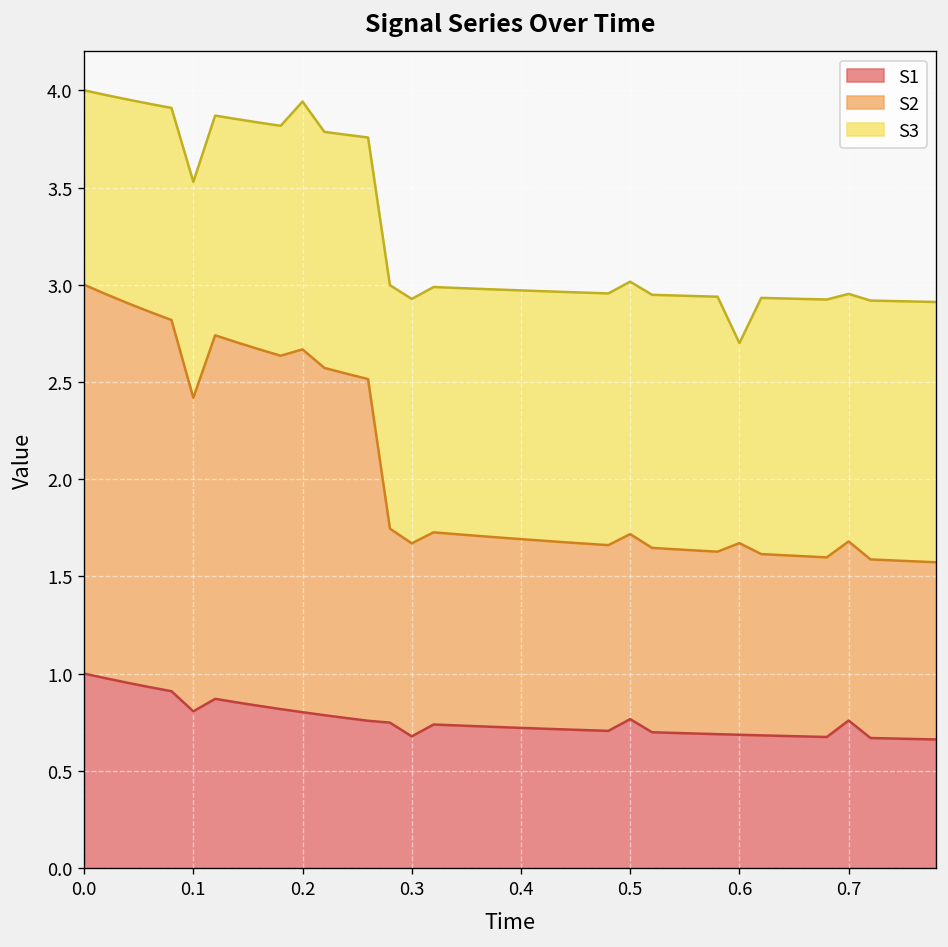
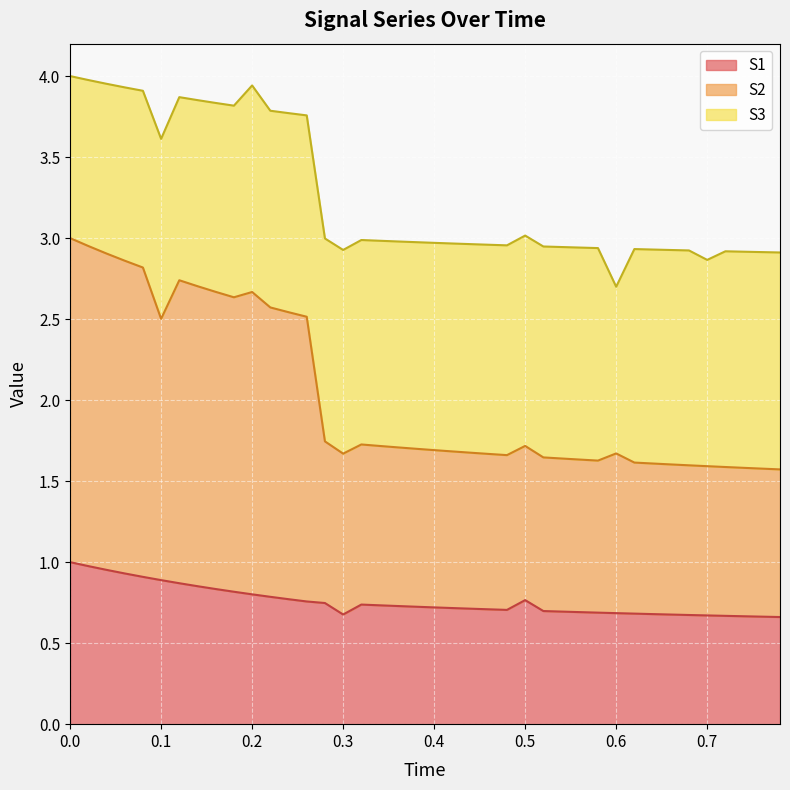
  {
    "S1": {
      "0.0": 1.00,
-     "0.1": 0.81,
+     "0.1": 0.89,
      "0.2": 0.80,
      "0.3": 0.68,
      "0.4": 0.72,
      "0.5": 0.77,
      "0.6": 0.69,
-     "0.7": 0.76
+     "0.7": 0.67
    },
    "S2": {
      "0.0": 2.00,
      "0.1": 1.61,
      "0.2": 1.87,
      "0.3": 0.99,
      "0.4": 0.97,
      "0.5": 0.95,
      "0.6": 0.99,
      "0.7": 0.92
    },
    "S3": {
      "0.0": 1.00,
      "0.1": 1.11,
      "0.2": 1.27,
      "0.3": 1.26,
      "0.4": 1.28,
      "0.5": 1.30,
      "0.6": 1.03,
      "0.7": 1.27
    }
  }
